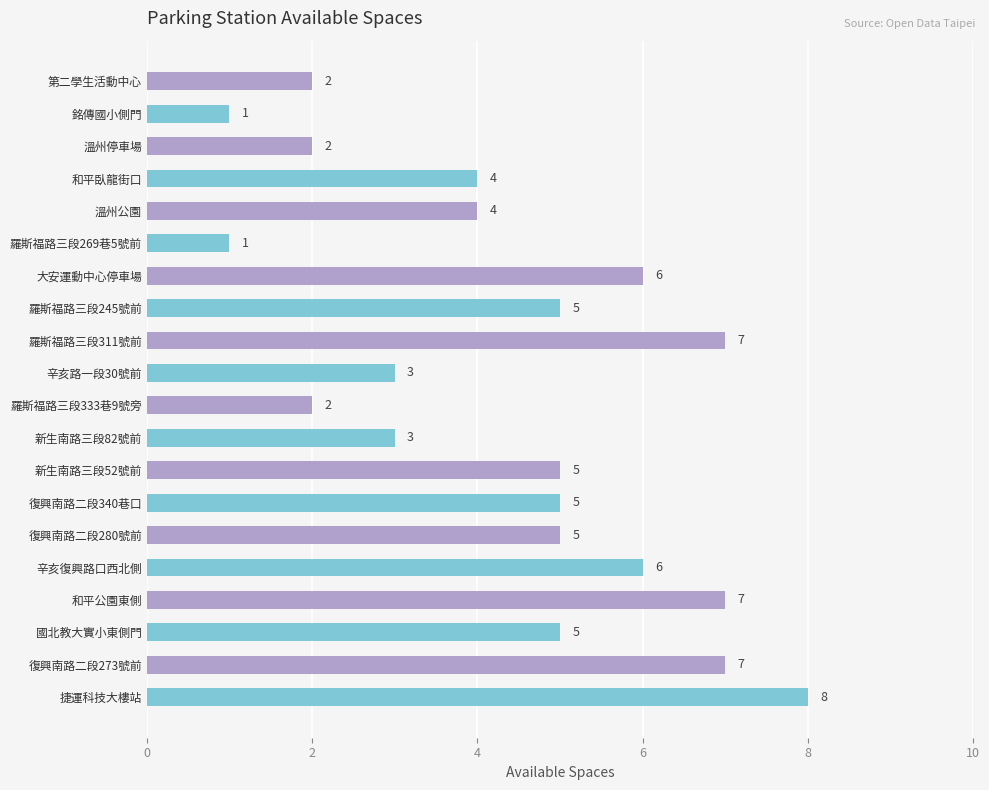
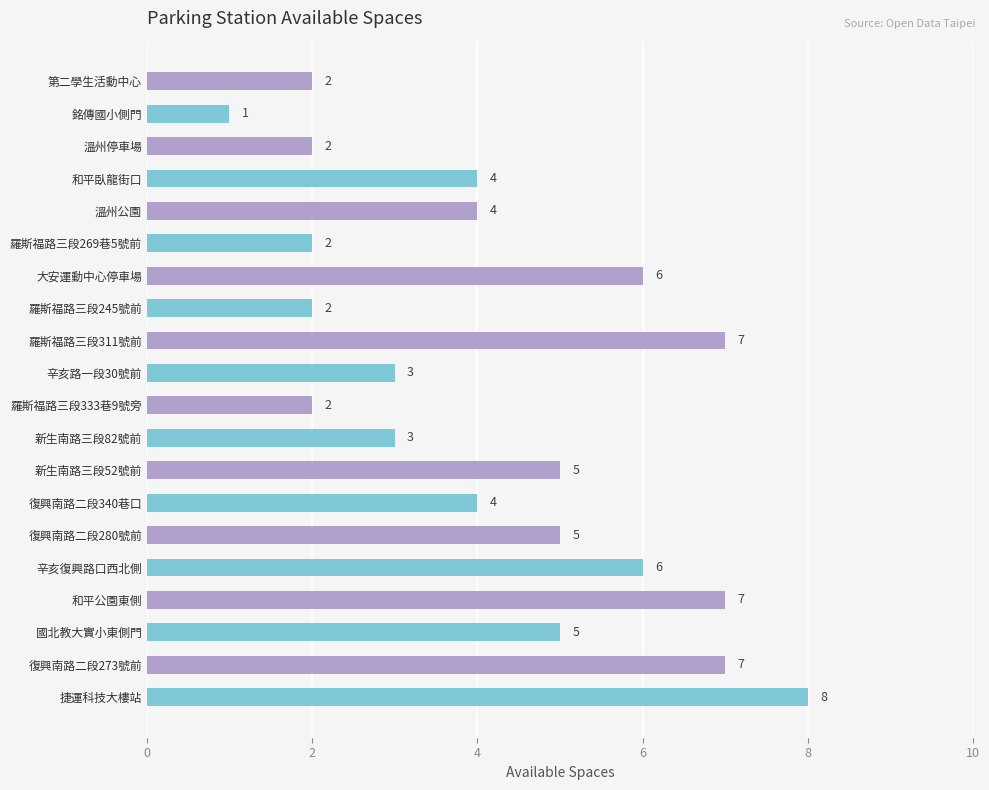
  {
    "第二學生活動中心": 2,
    "銘傳國小側門": 1,
    "溫州停車場": 2,
    "和平臥龍街口": 4,
    "溫州公園": 4,
-   "羅斯福路三段269巷5號前": 1,
+   "羅斯福路三段269巷5號前": 2,
    "大安運動中心停車場": 6,
-   "羅斯福路三段245號前": 5,
+   "羅斯福路三段245號前": 2,
    "羅斯福路三段311號前": 7,
    "辛亥路一段30號前": 3,
    "羅斯福路三段333巷9號旁": 2,
    "新生南路三段82號前": 3,
    "新生南路三段52號前": 5,
-   "復興南路二段340巷口": 5,
+   "復興南路二段340巷口": 4,
    "復興南路二段280號前": 5,
    "辛亥復興路口西北側": 6,
    "和平公園東側": 7,
    "國北教大實小東側門": 5,
    "復興南路二段273號前": 7,
    "捷運科技大樓站": 8
  }
